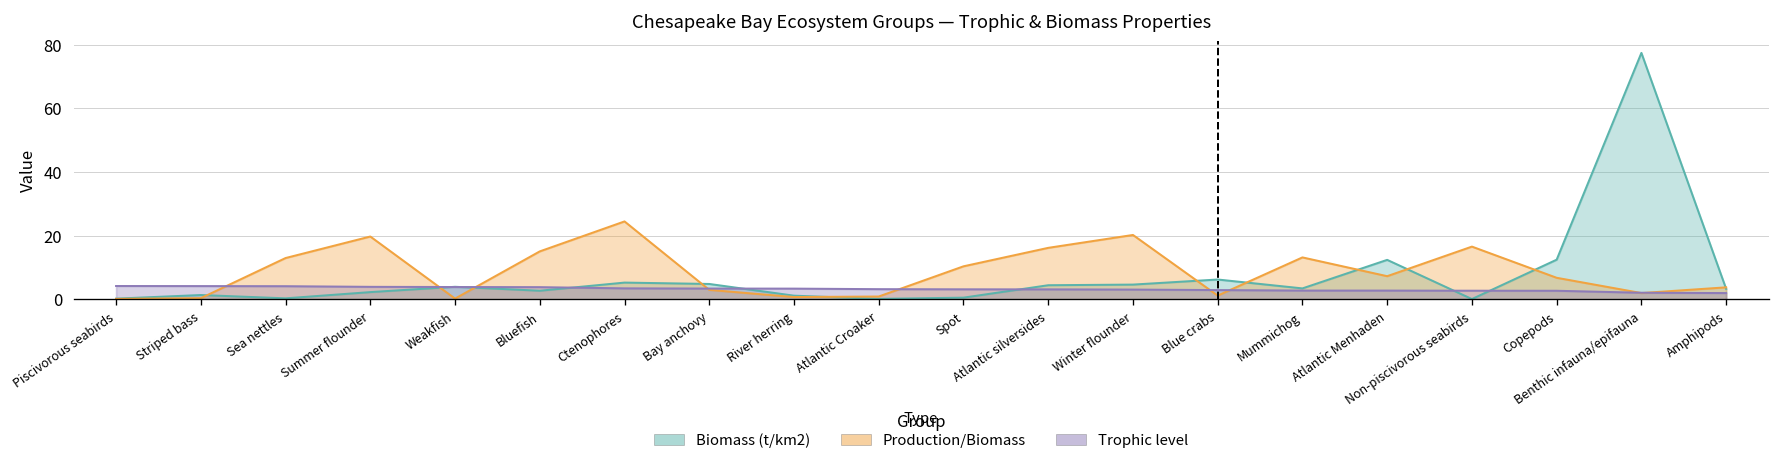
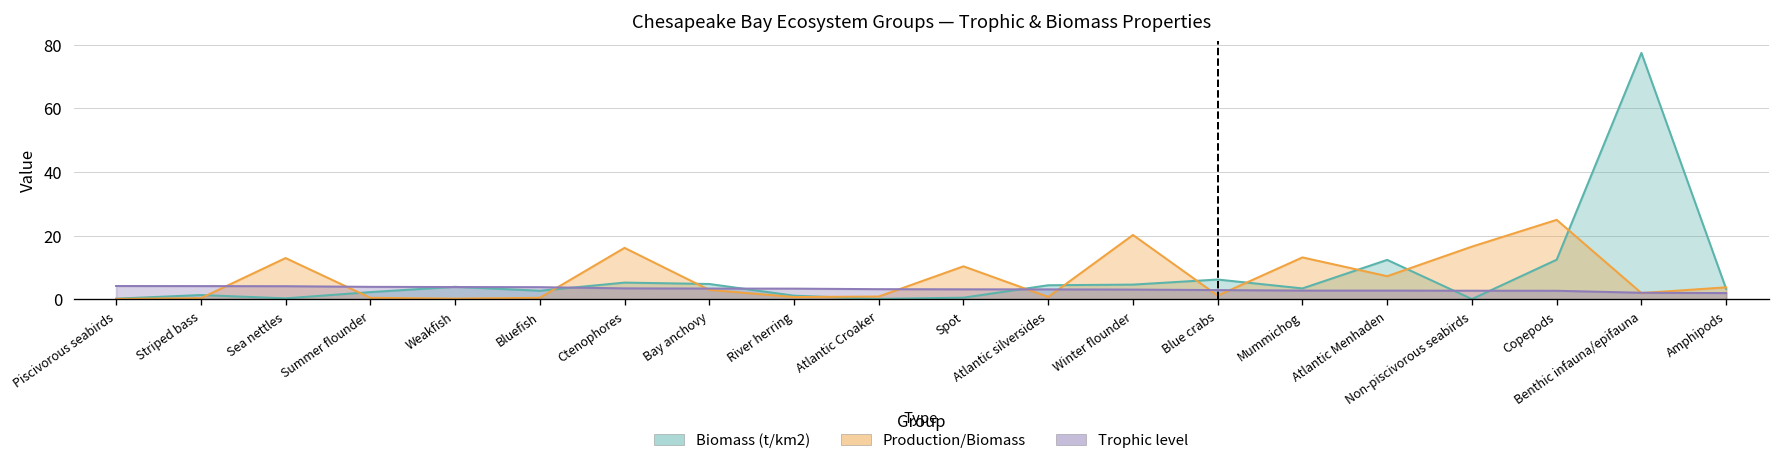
  {
    "Production/Biomass": {
      "Striped bass": 0,
      "Sea nettles": 13,
-     "Summer flounder": 20,
+     "Summer flounder": 1,
      "Weakfish": 0,
-     "Bluefish": 15,
-     "Ctenophores": 25,
+     "Bluefish": 1,
+     "Ctenophores": 16,
      "Spot": 10,
-     "Atlantic silversides": 16,
+     "Atlantic silversides": 1,
      "Winter flounder": 20,
      "Blue crabs": 1,
      "Mummichog": 13,
      "Atlantic Menhaden": 7,
      "Non-piscivorous seabirds": 17,
-     "Copepods": 7
+     "Copepods": 25
    }
  }
